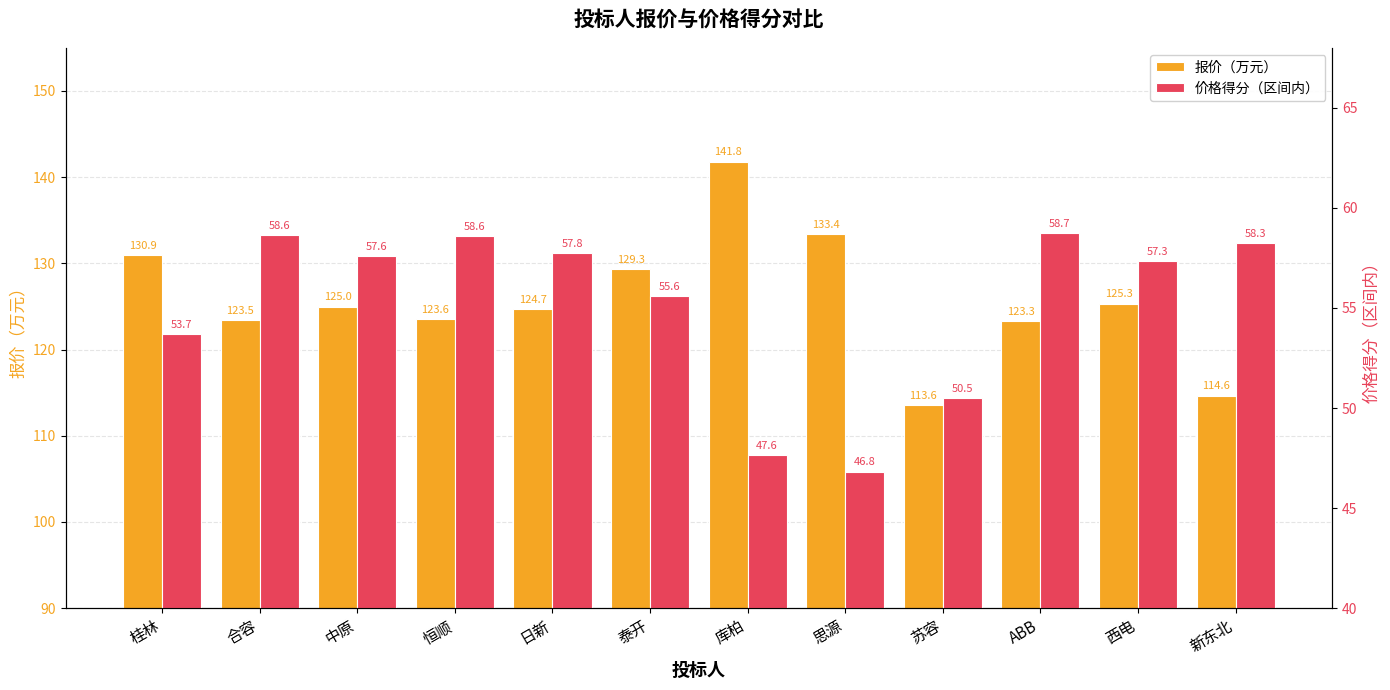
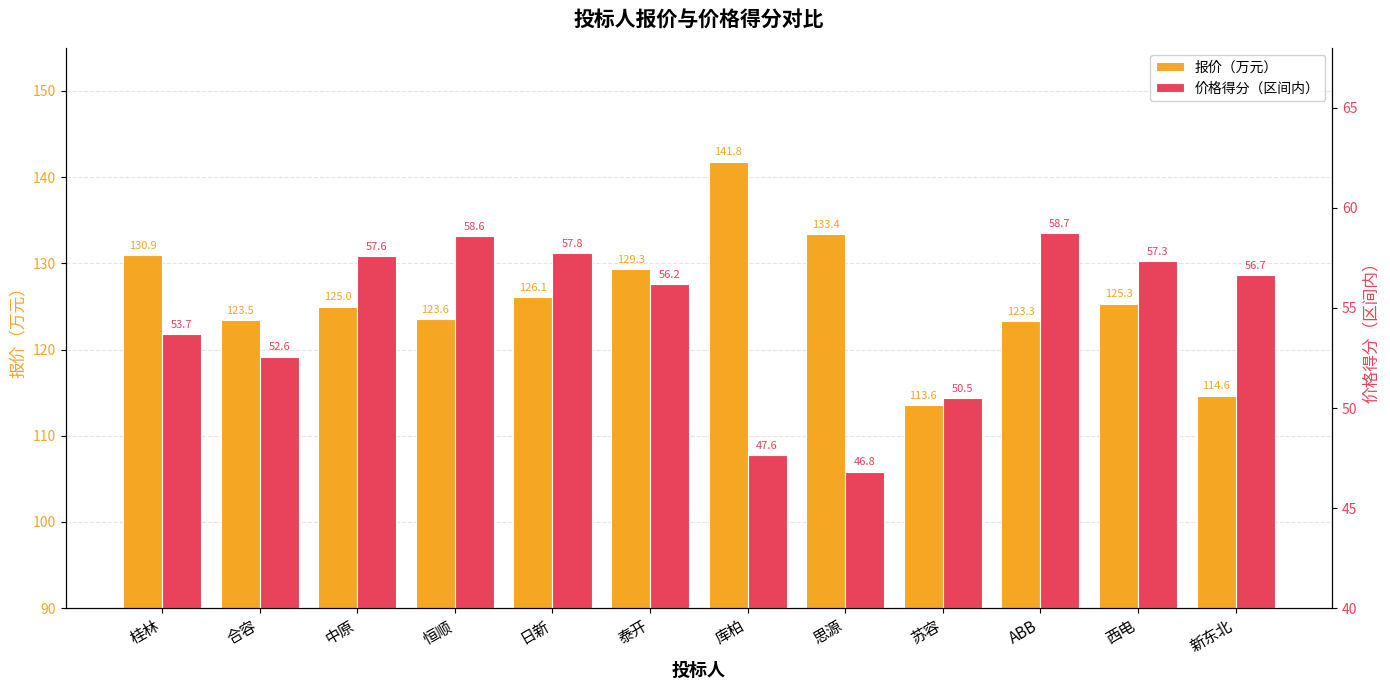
  {
    "报价（万元）": {
      "桂林": 130.9,
      "合容": 123.5,
      "中原": 125.0,
      "恒顺": 123.6,
-     "日新": 124.7,
+     "日新": 126.1,
      "泰开": 129.3,
      "库柏": 141.8,
      "思源": 133.4,
      "苏容": 113.6,
      "ABB": 123.3,
      "西电": 125.3,
      "新东北": 114.6
    },
    "价格得分（区间内）": {
      "桂林": 53.7,
-     "合容": 58.6,
+     "合容": 52.6,
      "中原": 57.6,
      "恒顺": 58.6,
      "日新": 57.8,
-     "泰开": 55.6,
+     "泰开": 56.2,
      "库柏": 47.6,
      "思源": 46.8,
      "苏容": 50.5,
      "ABB": 58.7,
      "西电": 57.3,
-     "新东北": 58.3
+     "新东北": 56.7
    }
  }
